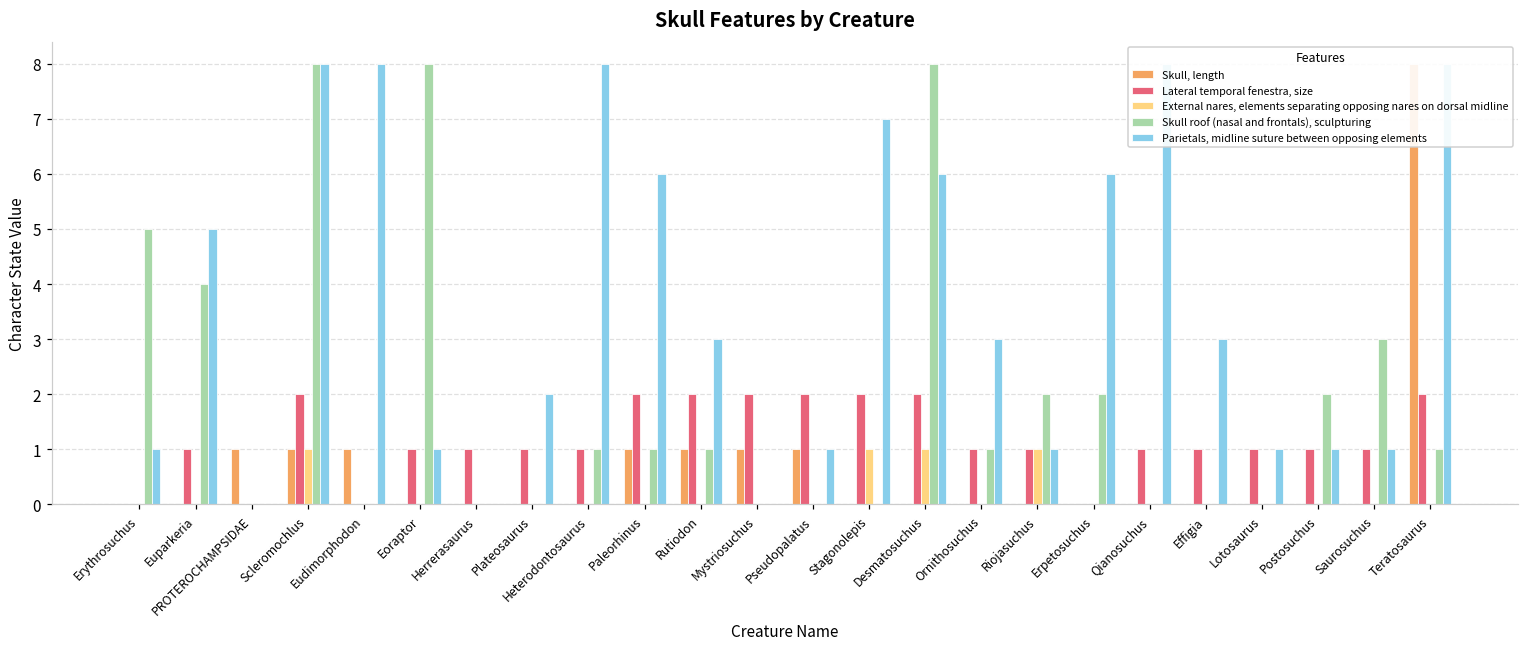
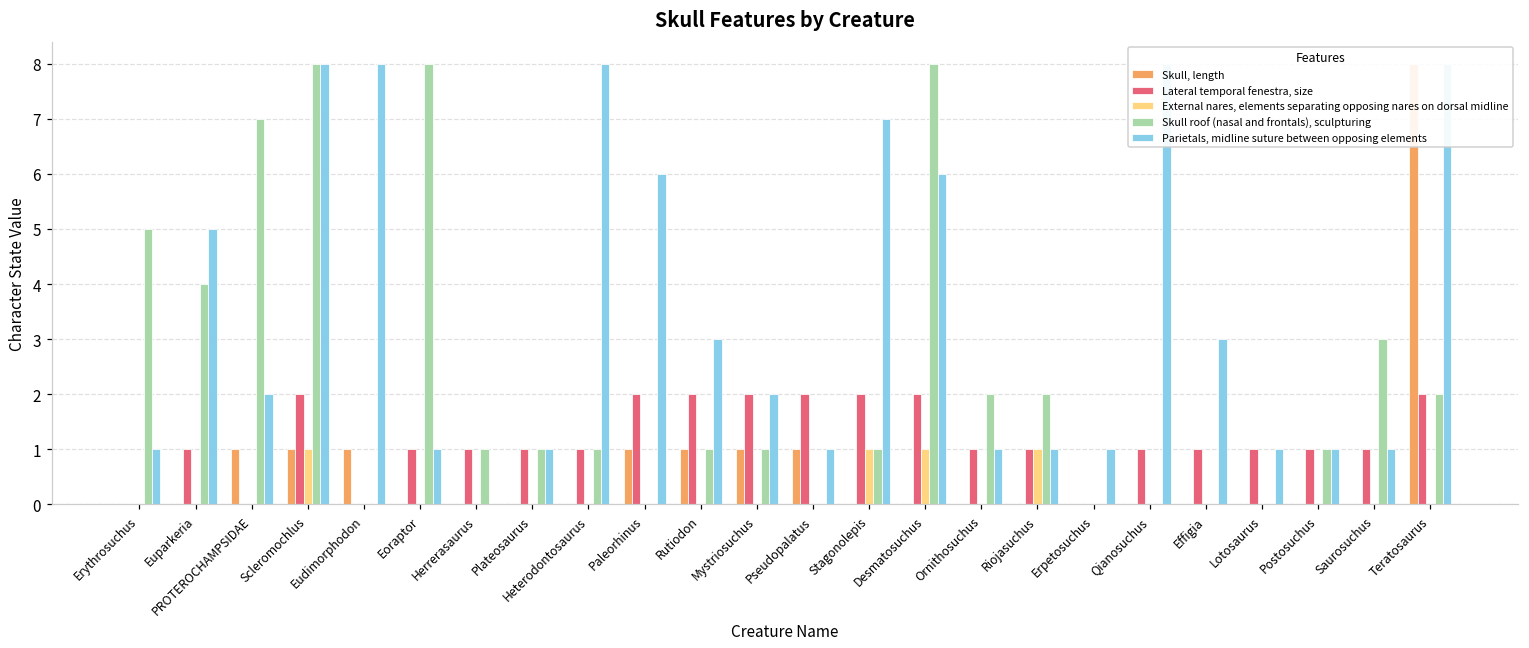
  {
    "Lateral temporal fenestra, size": {
      "Erythrosuchus": 0,
      "Euparkeria": 1,
      "PROTEROCHAMPSIDAE": 0,
      "Scleromochlus": 2,
      "Eudimorphodon": 0,
      "Eoraptor": 1,
      "Herrerasaurus": 1,
      "Plateosaurus": 1,
      "Heterodontosaurus": 1,
      "Paleorhinus": 2,
      "Rutiodon": 2,
      "Mystriosuchus": 2,
      "Pseudopalatus": 2,
      "Stagonolepis": 2,
      "Desmatosuchus": 2,
      "Ornithosuchus": 1,
      "Riojasuchus": 1,
      "Erpetosuchus": 0,
      "Qianosuchus": 1,
      "Effigia": 1,
      "Lotosaurus": 1,
      "Postosuchus": 1,
      "Saurosuchus": 1,
      "Teratosaurus": 2
    },
    "Skull roof (nasal and frontals), sculpturing": {
      "Erythrosuchus": 5,
      "Euparkeria": 4,
-     "PROTEROCHAMPSIDAE": 0,
+     "PROTEROCHAMPSIDAE": 7,
      "Scleromochlus": 8,
      "Eudimorphodon": 0,
      "Eoraptor": 8,
-     "Herrerasaurus": 0,
-     "Plateosaurus": 0,
+     "Herrerasaurus": 1,
+     "Plateosaurus": 1,
      "Heterodontosaurus": 1,
-     "Paleorhinus": 1,
+     "Paleorhinus": 0,
      "Rutiodon": 1,
-     "Mystriosuchus": 0,
+     "Mystriosuchus": 1,
      "Pseudopalatus": 0,
-     "Stagonolepis": 0,
+     "Stagonolepis": 1,
      "Desmatosuchus": 8,
-     "Ornithosuchus": 1,
+     "Ornithosuchus": 2,
      "Riojasuchus": 2,
-     "Erpetosuchus": 2,
+     "Erpetosuchus": 0,
      "Qianosuchus": 0,
      "Effigia": 0,
      "Lotosaurus": 0,
-     "Postosuchus": 2,
+     "Postosuchus": 1,
      "Saurosuchus": 3,
-     "Teratosaurus": 1
+     "Teratosaurus": 2
    },
    "Parietals, midline suture between opposing elements": {
      "Erythrosuchus": 1,
      "Euparkeria": 5,
-     "PROTEROCHAMPSIDAE": 0,
+     "PROTEROCHAMPSIDAE": 2,
      "Scleromochlus": 8,
      "Eudimorphodon": 8,
      "Eoraptor": 1,
      "Herrerasaurus": 0,
-     "Plateosaurus": 2,
+     "Plateosaurus": 1,
      "Heterodontosaurus": 8,
      "Paleorhinus": 6,
      "Rutiodon": 3,
-     "Mystriosuchus": 0,
+     "Mystriosuchus": 2,
      "Pseudopalatus": 1,
      "Stagonolepis": 7,
      "Desmatosuchus": 6,
-     "Ornithosuchus": 3,
+     "Ornithosuchus": 1,
      "Riojasuchus": 1,
-     "Erpetosuchus": 6,
+     "Erpetosuchus": 1,
      "Effigia": 3,
      "Lotosaurus": 1,
      "Postosuchus": 1,
      "Saurosuchus": 1
    }
  }
